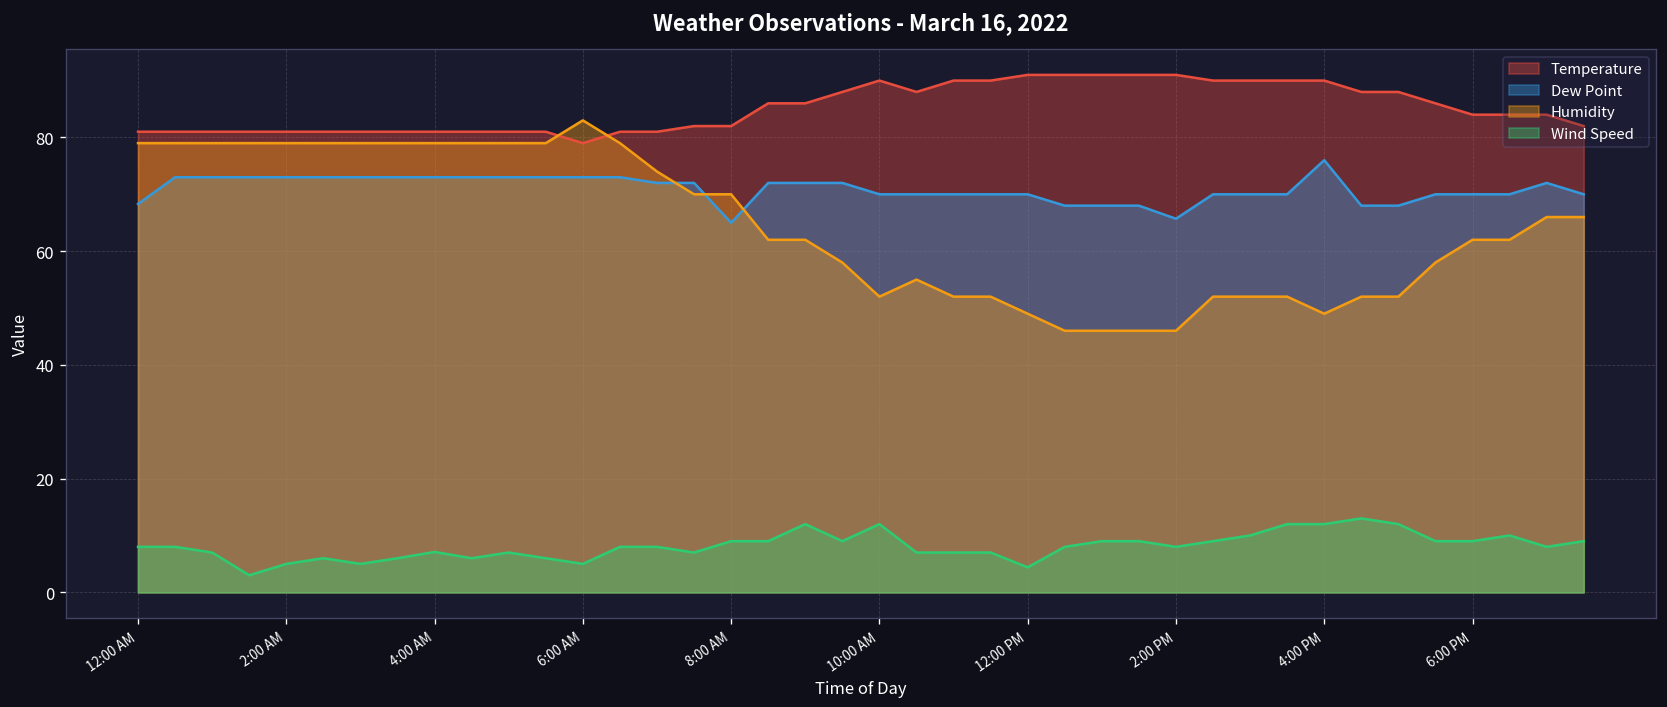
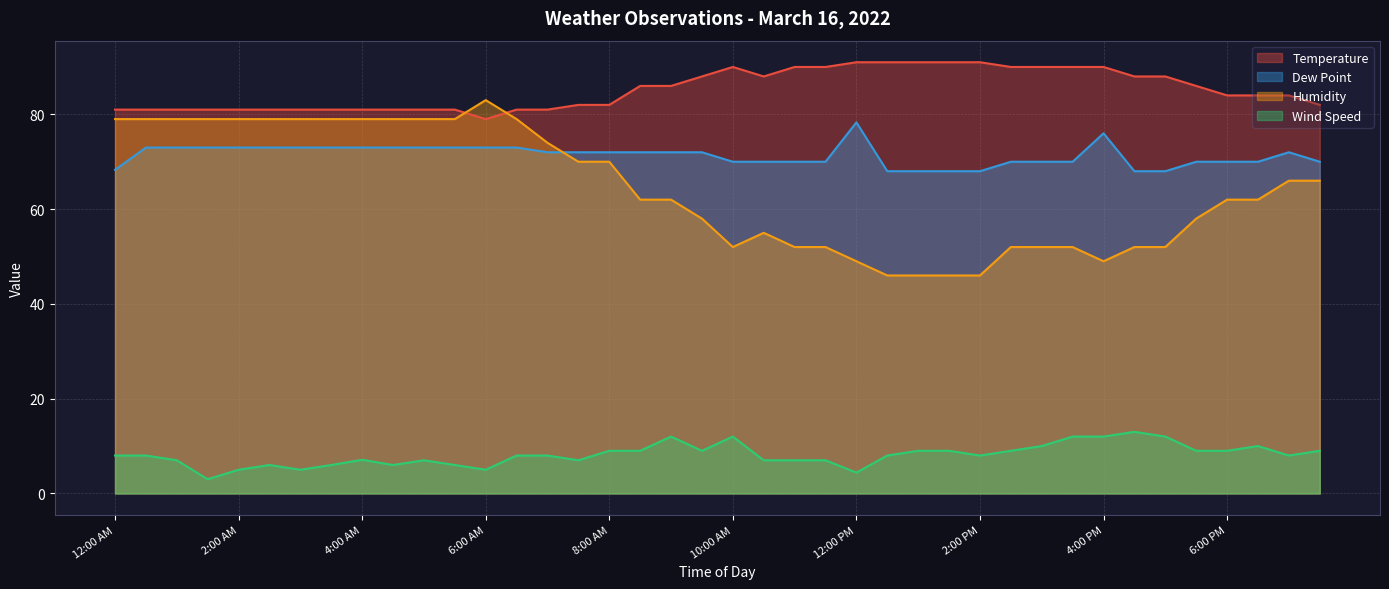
  {
    "Dew Point": {
      "12:00 AM": 68,
      "2:00 AM": 73,
      "4:00 AM": 73,
      "6:00 AM": 73,
-     "8:00 AM": 65,
+     "8:00 AM": 72,
      "10:00 AM": 70,
-     "12:00 PM": 70,
-     "2:00 PM": 66,
+     "12:00 PM": 78,
+     "2:00 PM": 68,
      "4:00 PM": 76,
      "6:00 PM": 70
    },
    "Wind Speed": {
      "12:00 AM": 8,
      "2:00 AM": 5,
      "4:00 AM": 7,
      "6:00 AM": 5,
      "8:00 AM": 9,
      "10:00 AM": 12,
      "12:00 PM": 4,
      "2:00 PM": 8,
      "4:00 PM": 12,
      "6:00 PM": 9
    }
  }
